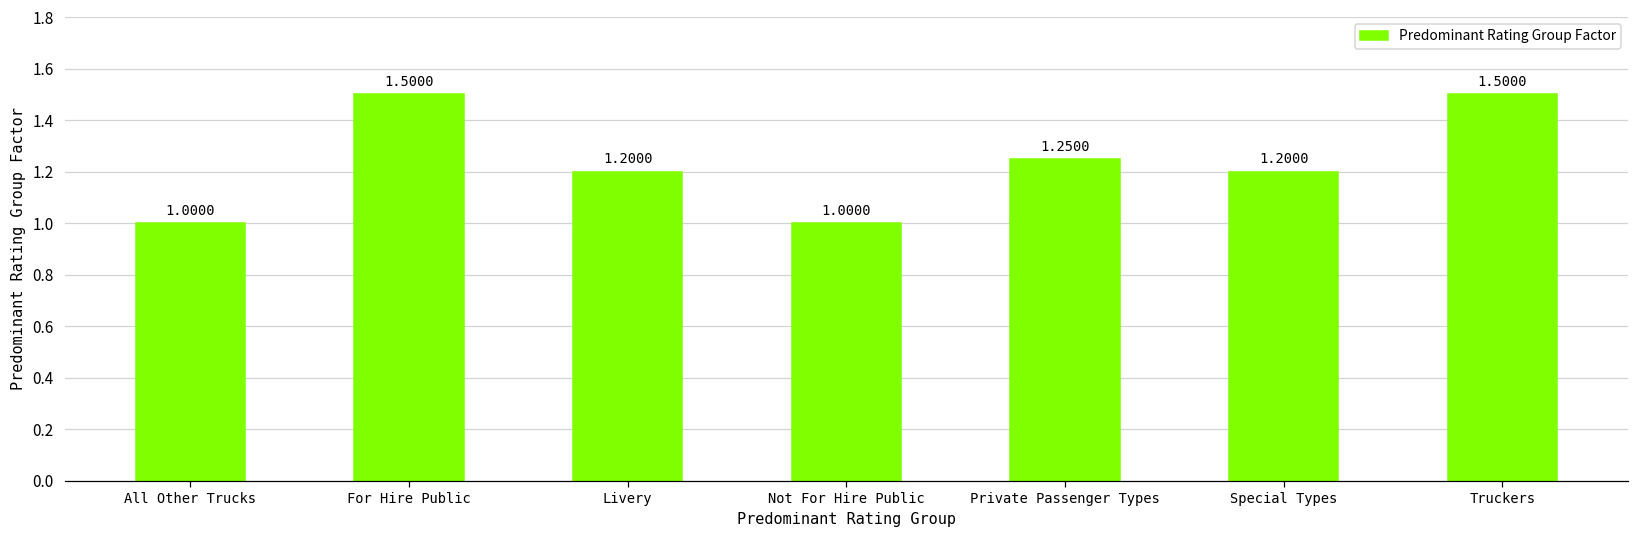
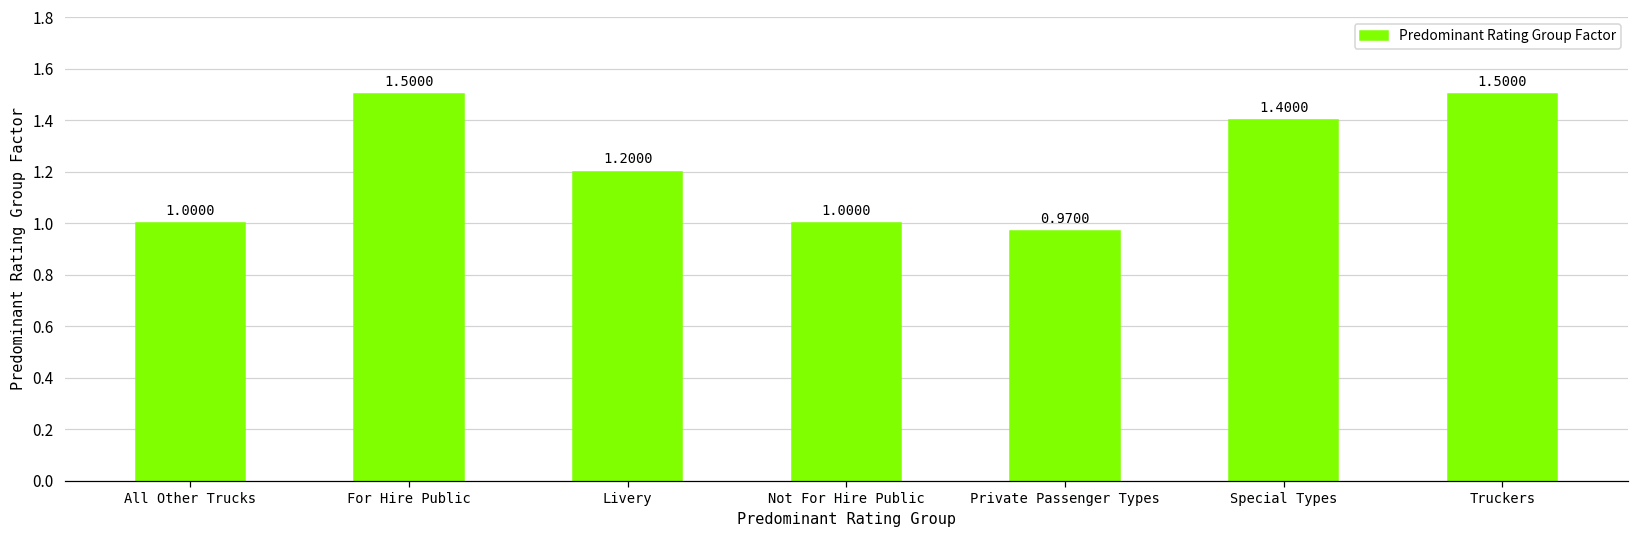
  {
    "All Other Trucks": 1.0000,
    "For Hire Public": 1.5000,
    "Livery": 1.2000,
    "Not For Hire Public": 1.0000,
-   "Private Passenger Types": 1.2500,
-   "Special Types": 1.2000,
+   "Private Passenger Types": 0.9700,
+   "Special Types": 1.4000,
    "Truckers": 1.5000
  }
